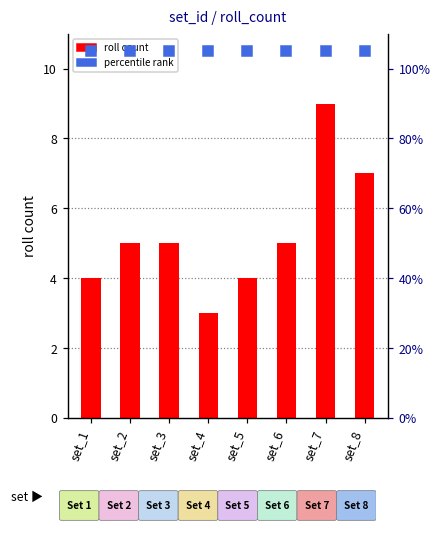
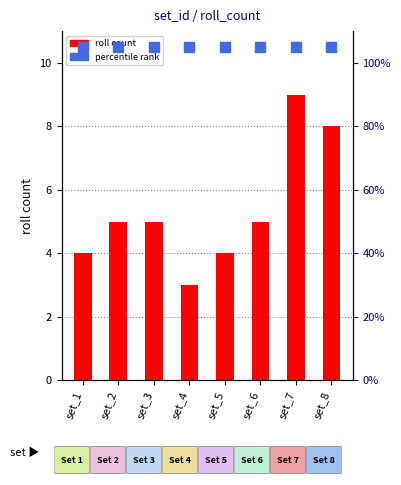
  {
    "roll count": {
      "set_1": 4,
      "set_2": 5,
      "set_3": 5,
      "set_4": 3,
      "set_5": 4,
      "set_6": 5,
      "set_7": 9,
-     "set_8": 7
+     "set_8": 8
    }
  }
